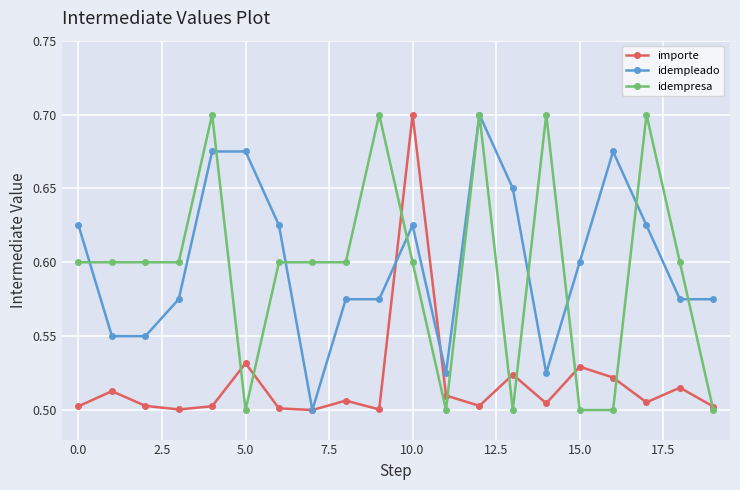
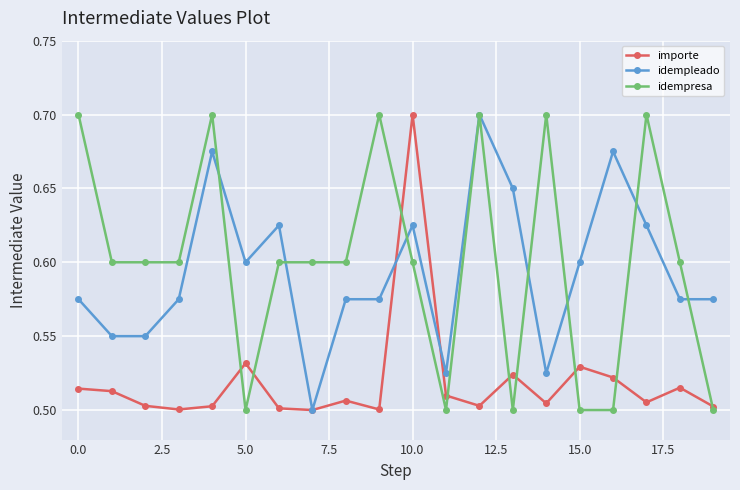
  {
    "importe": {
-     "0.0": 0.503,
+     "0.0": 0.514,
      "5.0": 0.532,
      "10.0": 0.700,
      "15.0": 0.529
    },
    "idempleado": {
-     "0.0": 0.625,
-     "5.0": 0.675,
+     "0.0": 0.575,
+     "5.0": 0.600,
      "10.0": 0.625,
      "15.0": 0.600
    },
    "idempresa": {
-     "0.0": 0.600,
+     "0.0": 0.700,
      "5.0": 0.500,
      "10.0": 0.600,
      "15.0": 0.500
    }
  }
